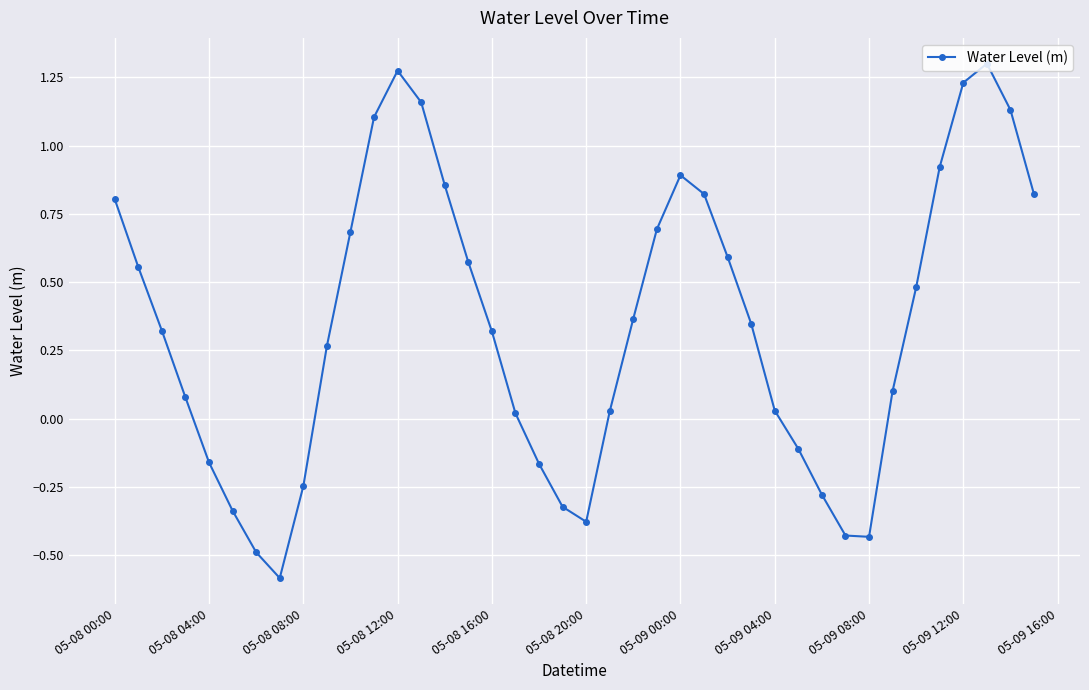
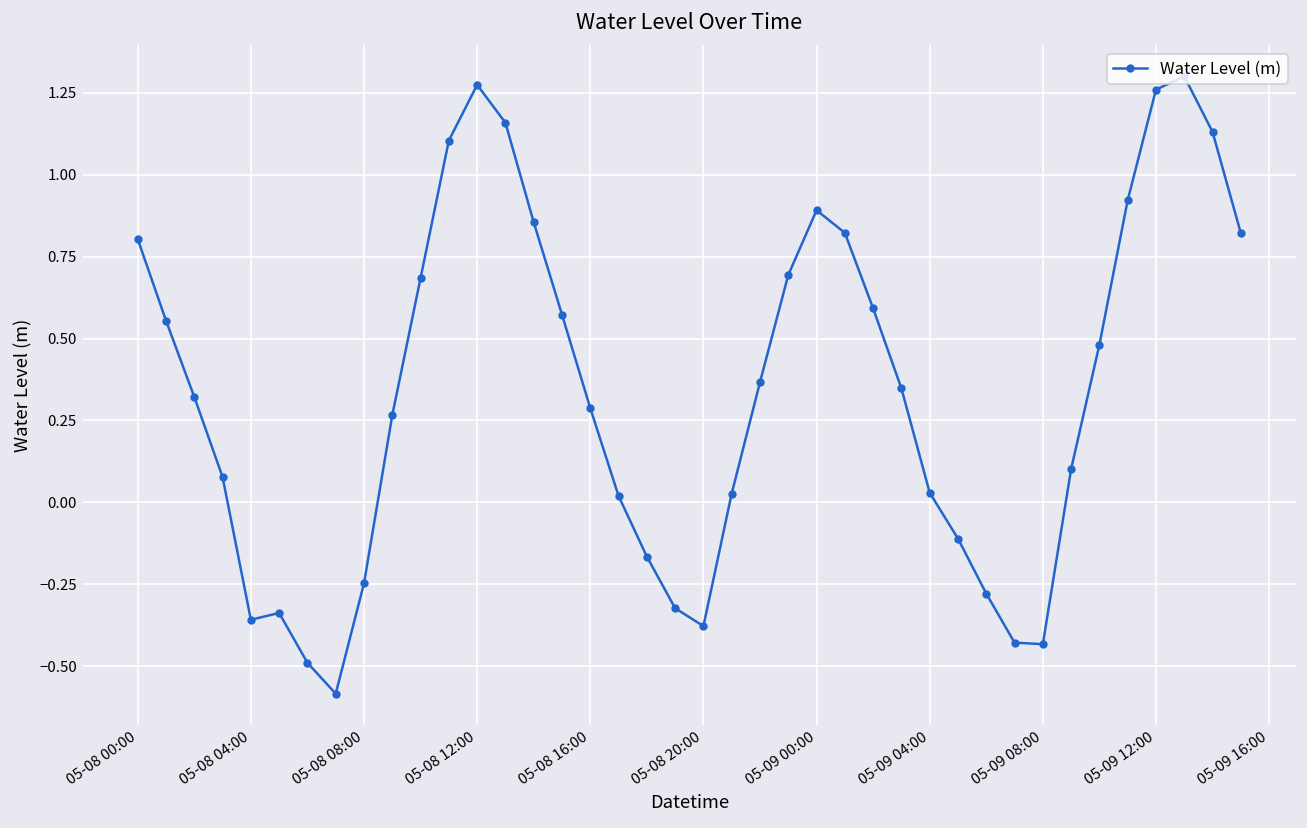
  {
    "05-08 00:00": 0.80,
-   "05-08 04:00": -0.16,
+   "05-08 04:00": -0.36,
    "05-08 08:00": -0.25,
    "05-08 12:00": 1.27,
-   "05-08 16:00": 0.32,
+   "05-08 16:00": 0.29,
    "05-08 20:00": -0.38,
    "05-09 00:00": 0.89,
    "05-09 04:00": 0.03,
    "05-09 08:00": -0.43,
-   "05-09 12:00": 1.23
+   "05-09 12:00": 1.26
  }
